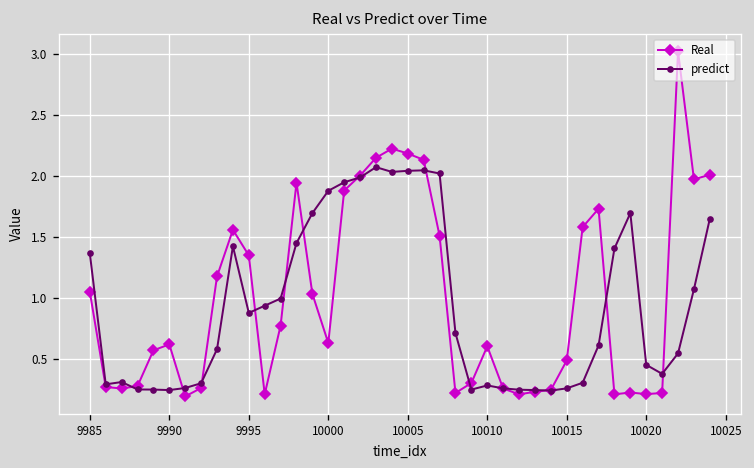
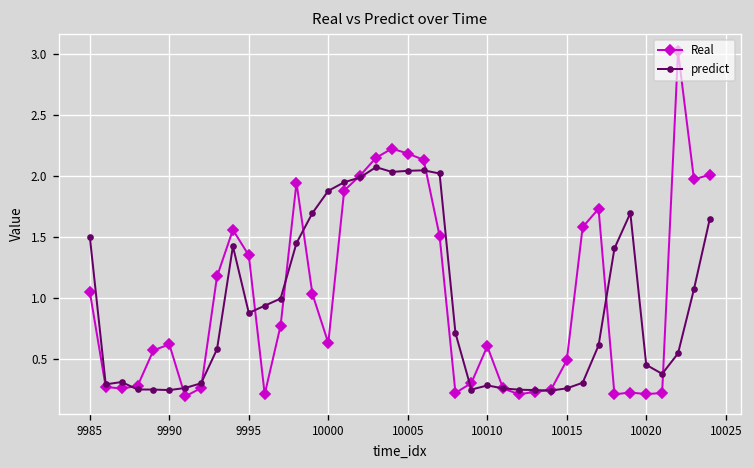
  {
    "Real": {
      "9985": 1.05,
      "9990": 0.62,
      "9995": 1.35,
      "10000": 0.63,
      "10005": 2.19,
      "10010": 0.61,
      "10015": 0.49,
      "10020": 0.21
    },
    "predict": {
-     "9985": 1.37,
+     "9985": 1.50,
      "9990": 0.25,
      "9995": 0.88,
      "10000": 1.88,
      "10005": 2.05,
      "10010": 0.28,
      "10015": 0.26,
      "10020": 0.45
    }
  }
